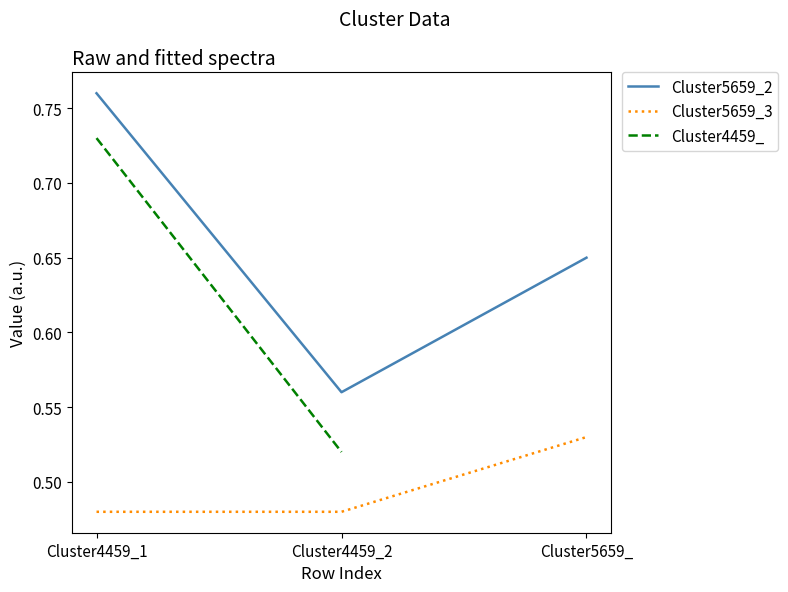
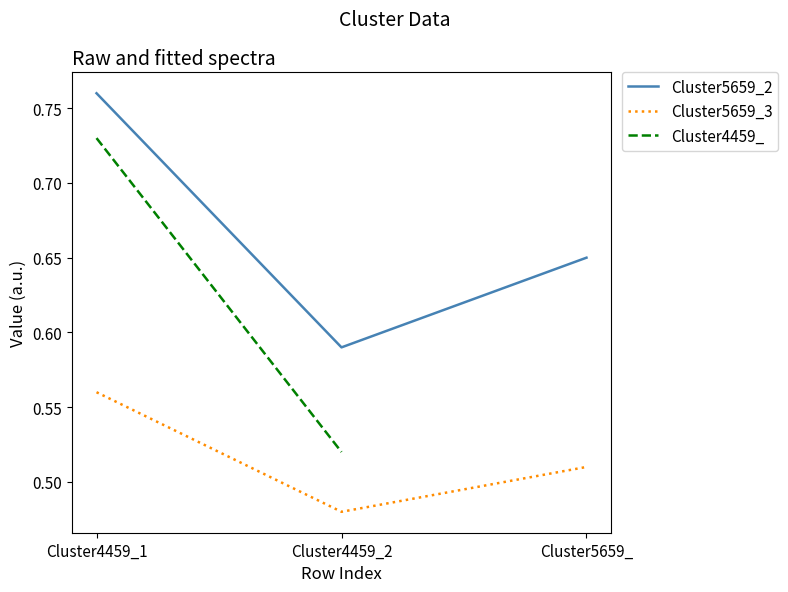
  {
    "Cluster5659_2": {
      "Cluster4459_1": 0.76,
-     "Cluster4459_2": 0.56,
+     "Cluster4459_2": 0.59,
      "Cluster5659_": 0.65
    },
    "Cluster5659_3": {
-     "Cluster4459_1": 0.48,
+     "Cluster4459_1": 0.56,
      "Cluster4459_2": 0.48,
-     "Cluster5659_": 0.53
+     "Cluster5659_": 0.51
    },
    "Cluster4459_": {
      "Cluster4459_1": 0.73,
      "Cluster4459_2": 0.52
    }
  }
